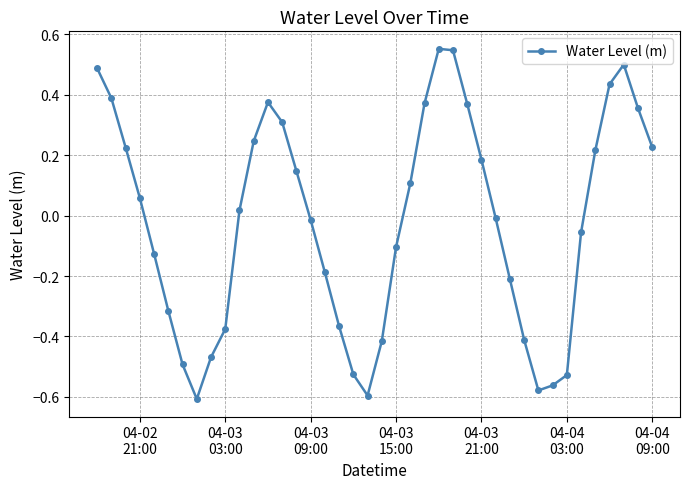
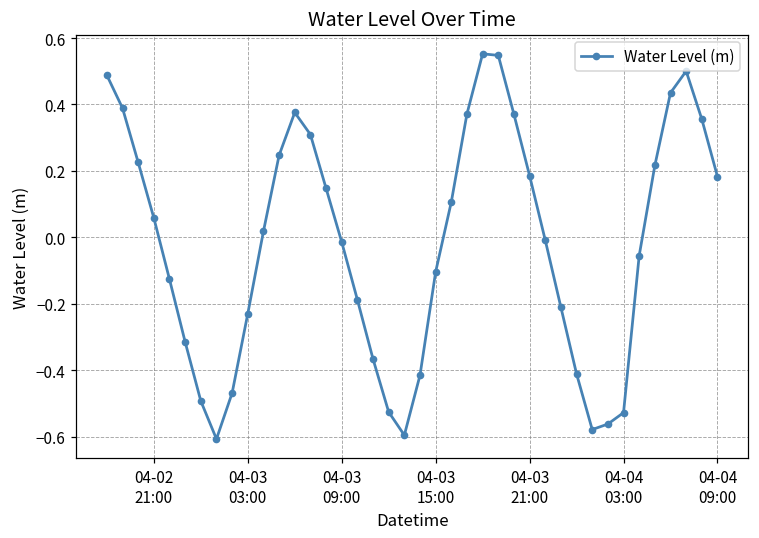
  {
    "04-02 21:00": 0.06,
-   "04-03 03:00": -0.38,
+   "04-03 03:00": -0.23,
    "04-03 09:00": -0.01,
    "04-03 15:00": -0.10,
    "04-03 21:00": 0.19,
    "04-04 03:00": -0.53,
-   "04-04 09:00": 0.23
+   "04-04 09:00": 0.18
  }
